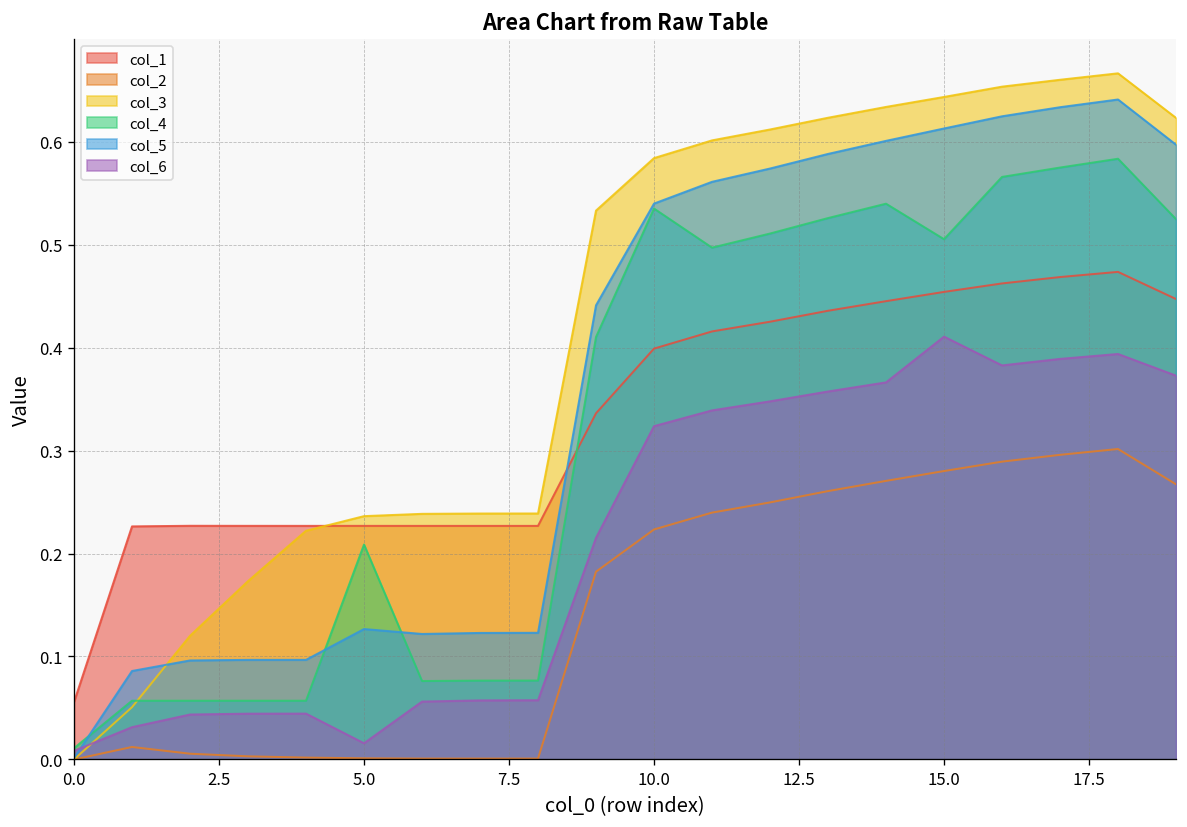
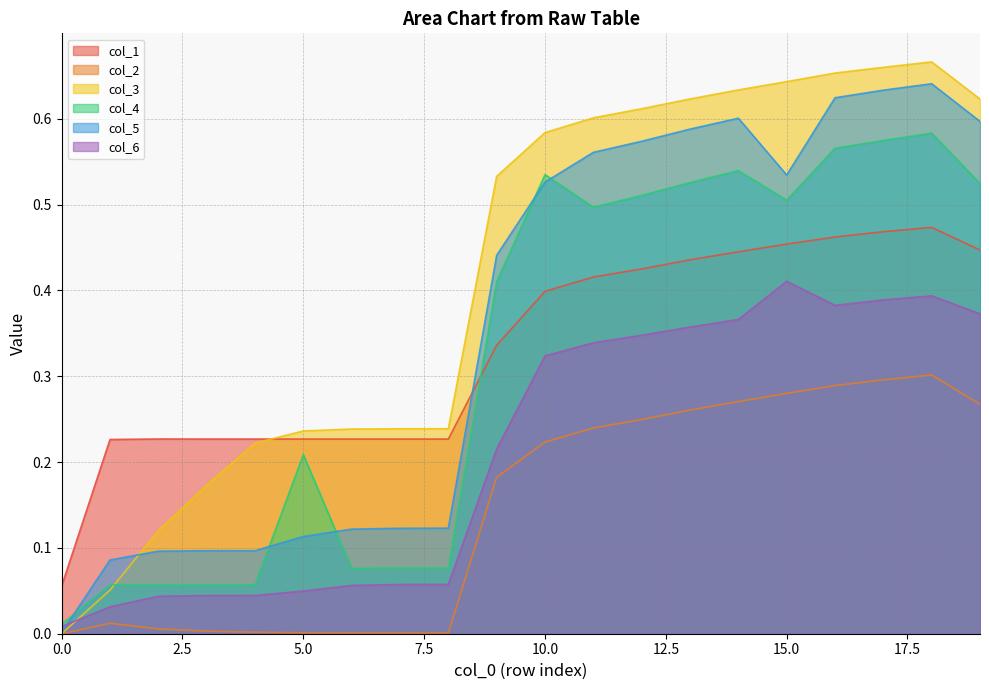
  {
    "col_4": {
      "5.0": 0.21,
      "10.0": 0.54,
      "15.0": 0.51
    },
    "col_5": {
-     "5.0": 0.13,
-     "10.0": 0.54,
-     "15.0": 0.61
+     "5.0": 0.11,
+     "10.0": 0.53,
+     "15.0": 0.53
    },
    "col_6": {
-     "5.0": 0.02,
+     "5.0": 0.05,
      "10.0": 0.32,
      "15.0": 0.41
    }
  }
